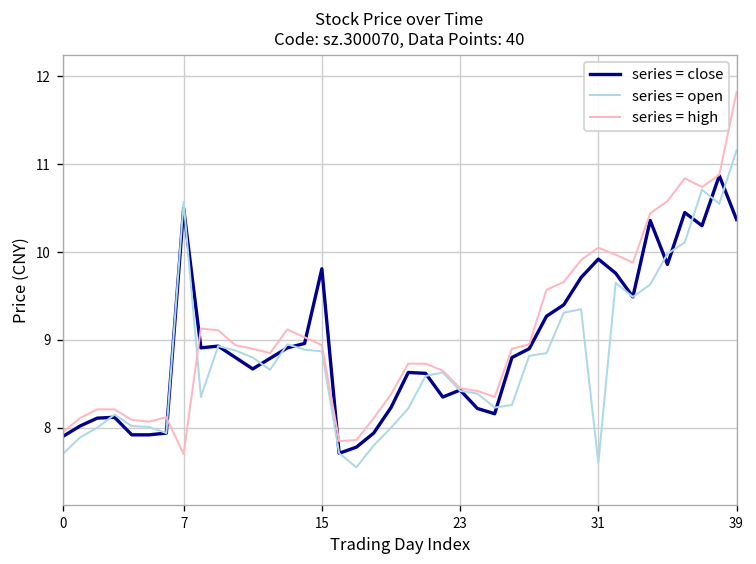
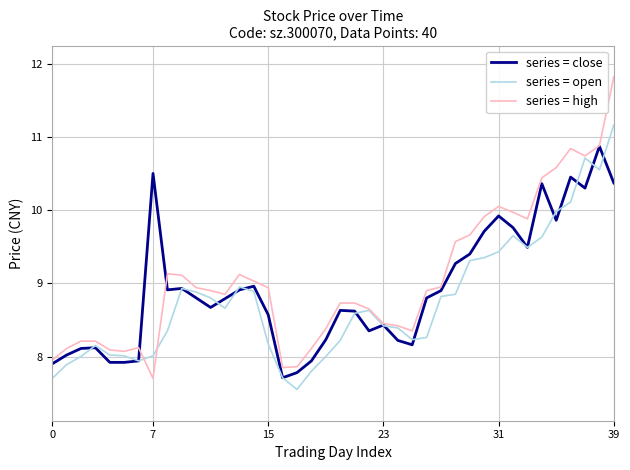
  {
    "series = close": {
      "0": 7.9,
      "7": 10.5,
-     "15": 9.8,
+     "15": 8.6,
      "31": 9.9,
      "39": 10.4
    },
    "series = open": {
      "0": 7.7,
-     "7": 10.6,
-     "15": 8.9,
-     "31": 7.6,
+     "7": 8.0,
+     "15": 8.2,
+     "31": 9.4,
      "39": 11.2
    },
    "series = high": {
      "0": 8.0,
      "7": 7.7,
      "15": 8.9,
      "31": 10.1,
      "39": 11.8
    }
  }
